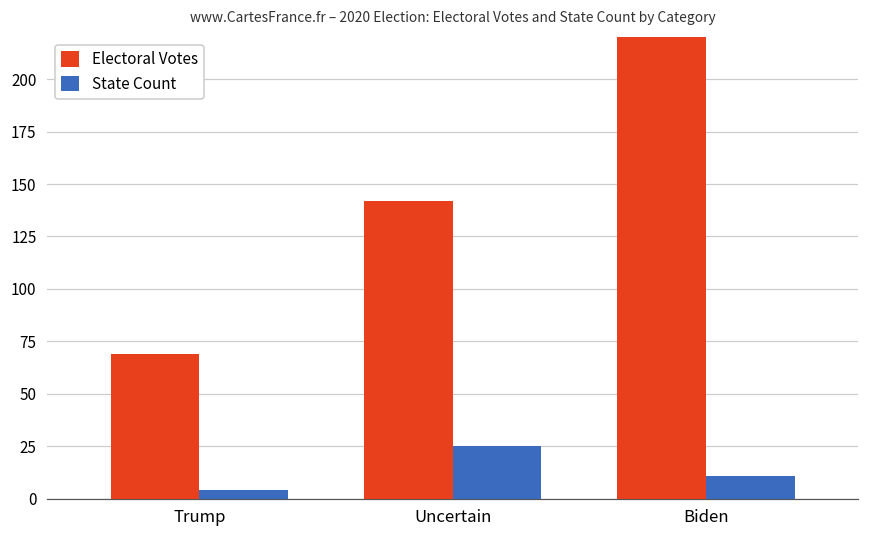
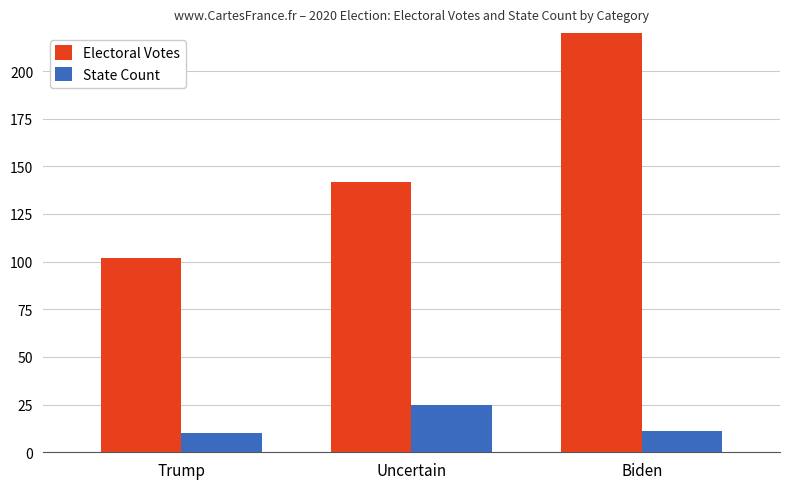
  {
    "Electoral Votes": {
-     "Trump": 69,
+     "Trump": 102,
      "Uncertain": 142
    },
    "State Count": {
-     "Trump": 4,
+     "Trump": 10,
      "Uncertain": 25,
      "Biden": 11
    }
  }
